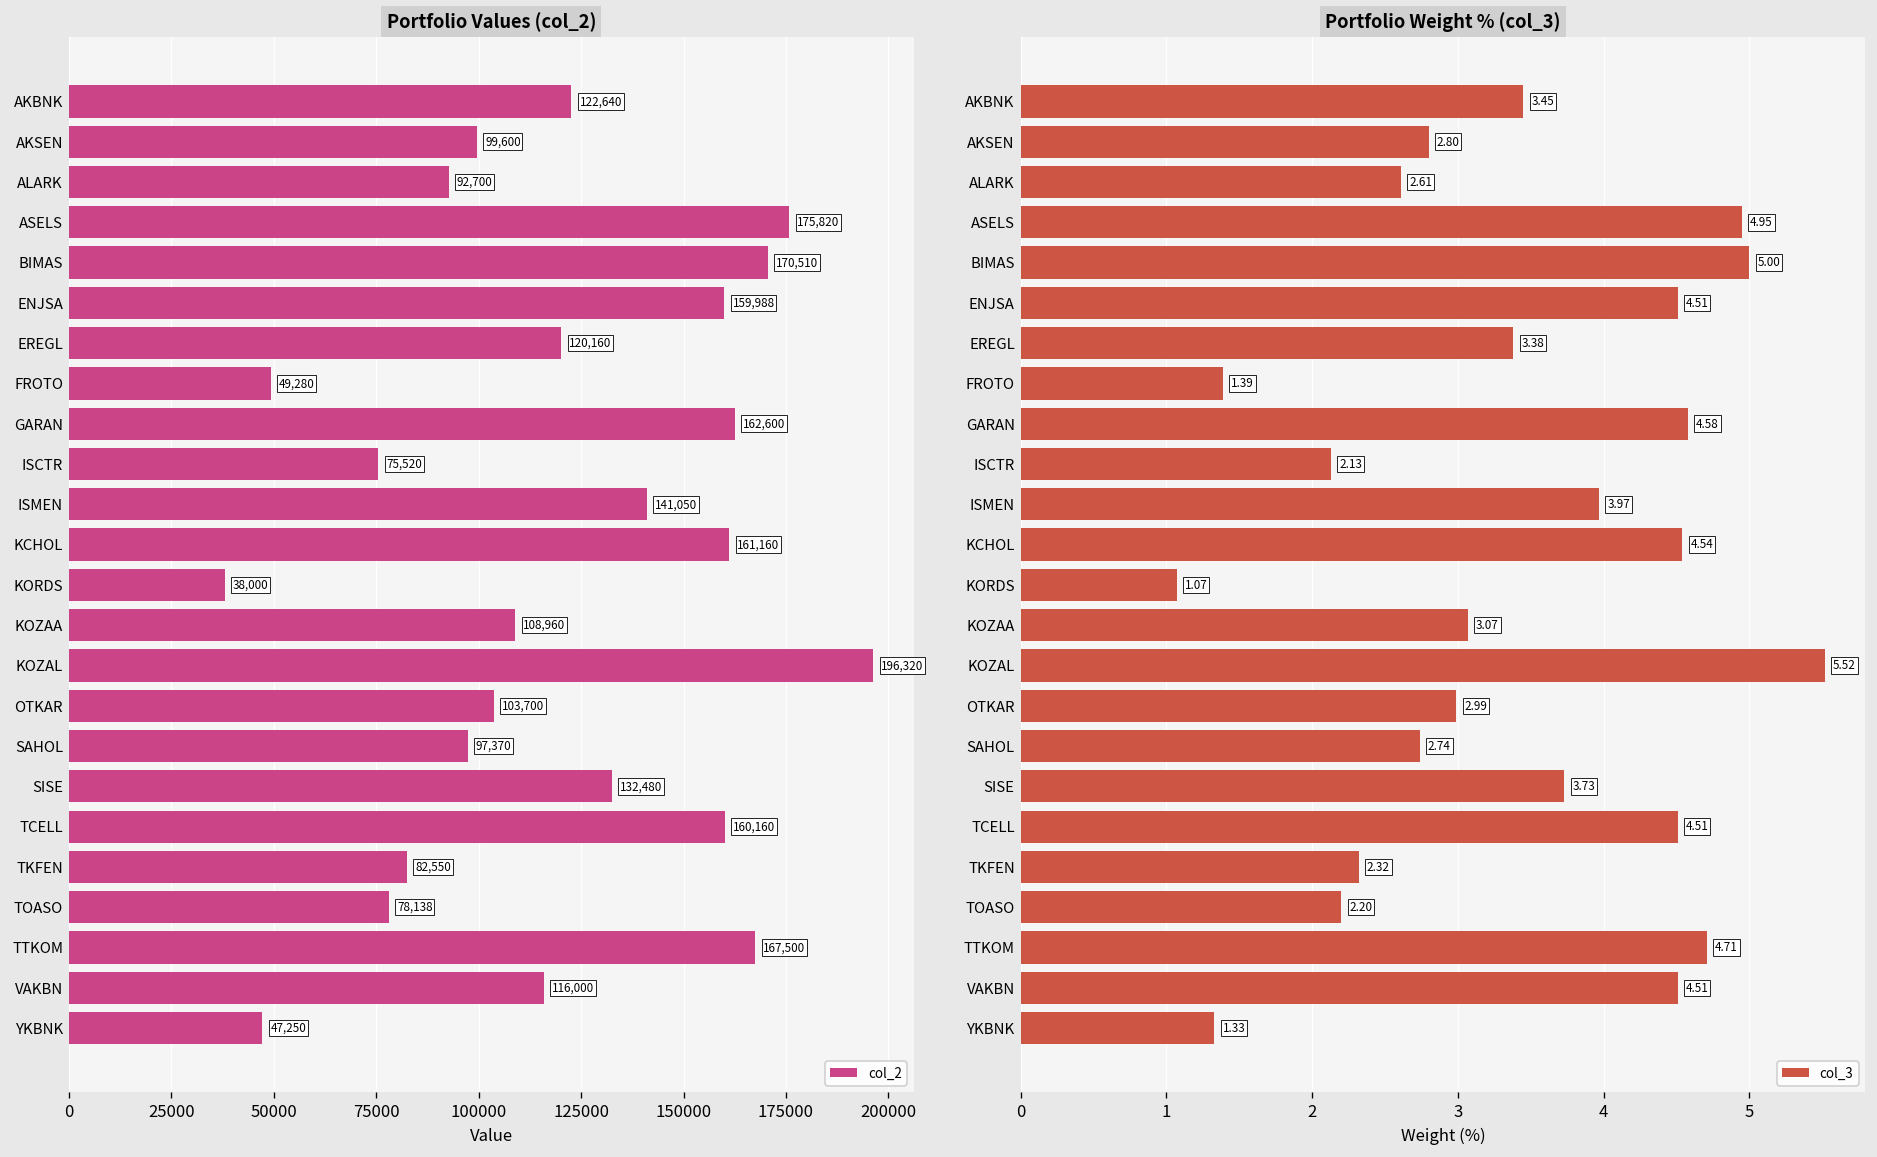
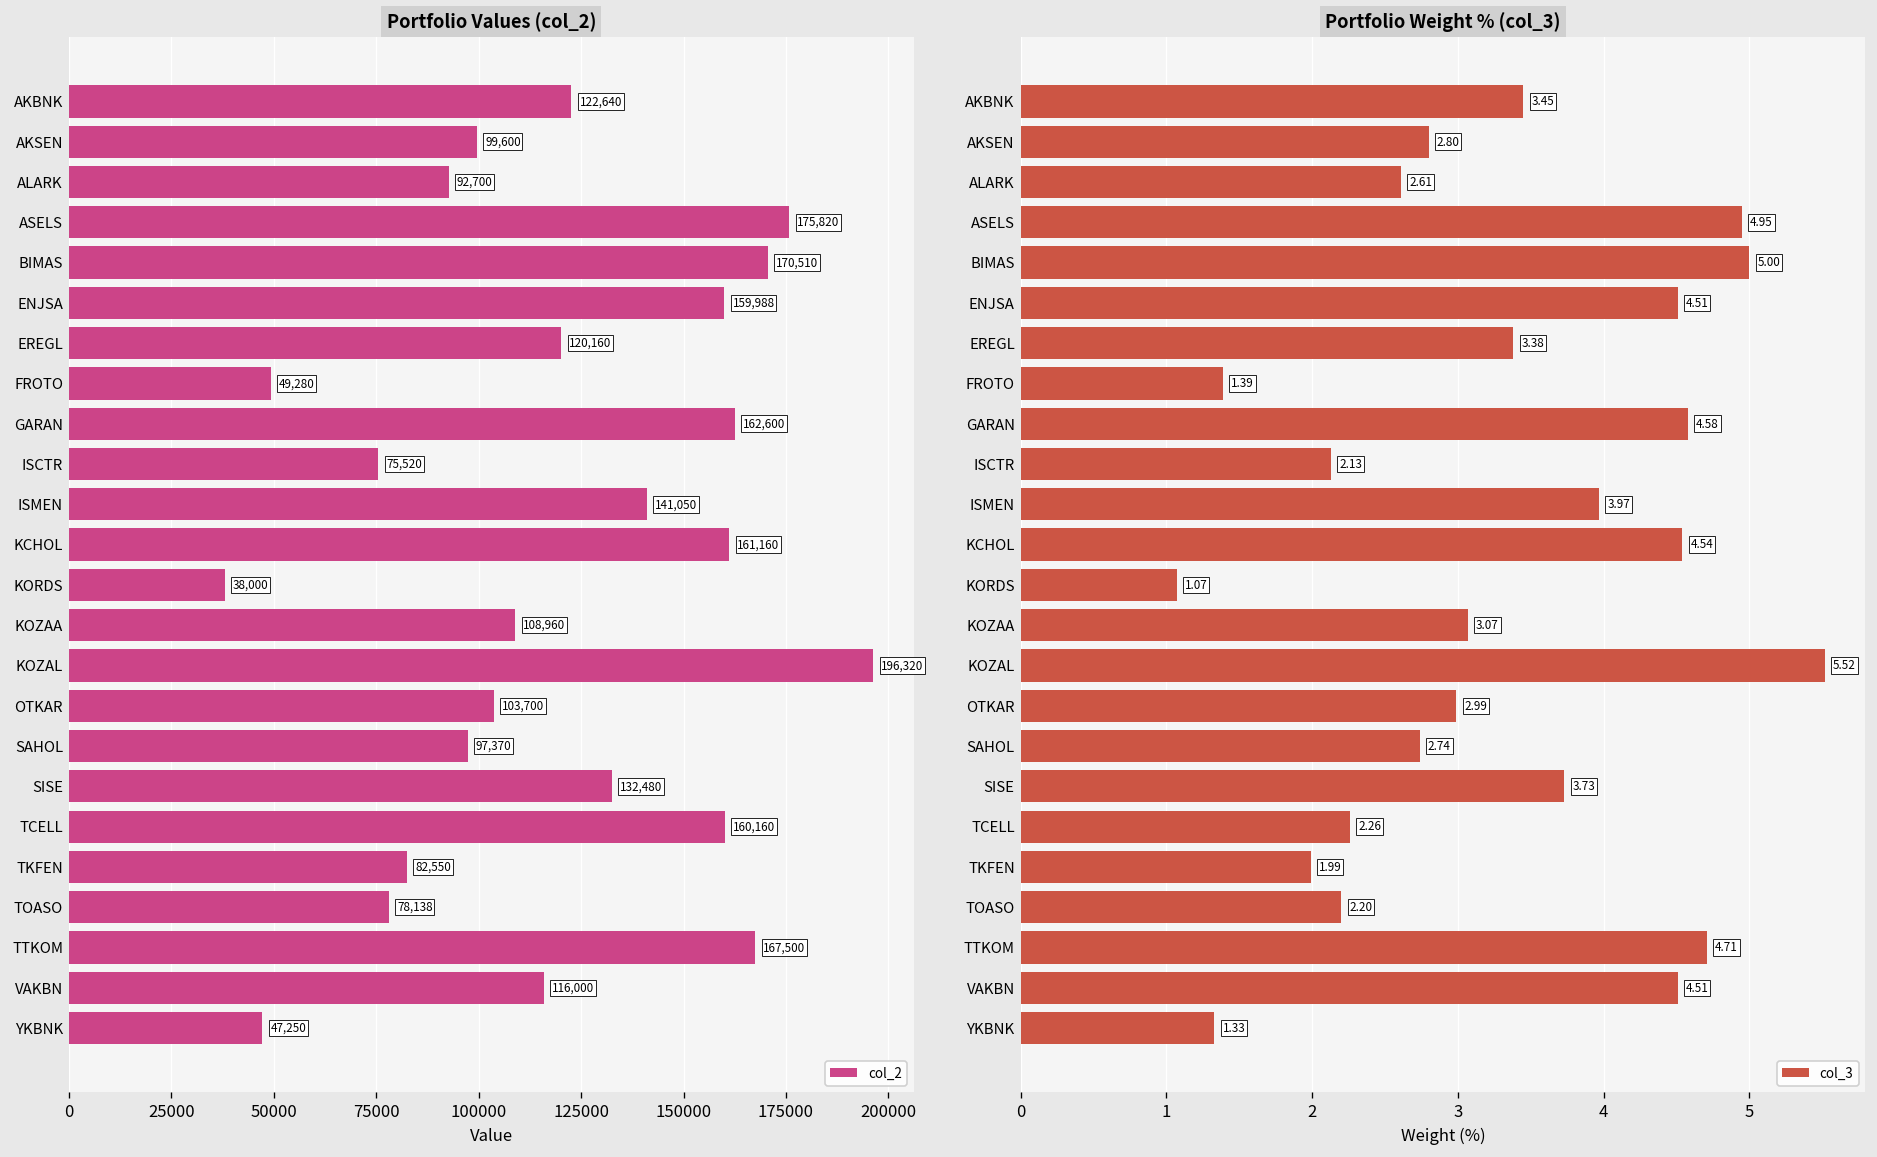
  {
    "Portfolio Weight % (col_3)": {
-     "TCELL": 4.51,
-     "TKFEN": 2.32
+     "TCELL": 2.26,
+     "TKFEN": 1.99
    }
  }
